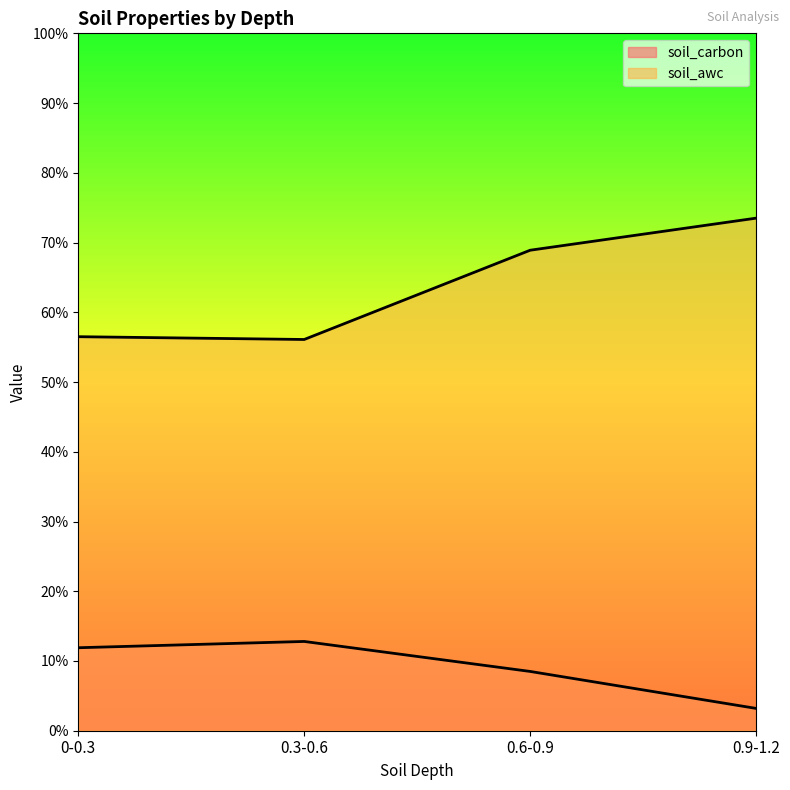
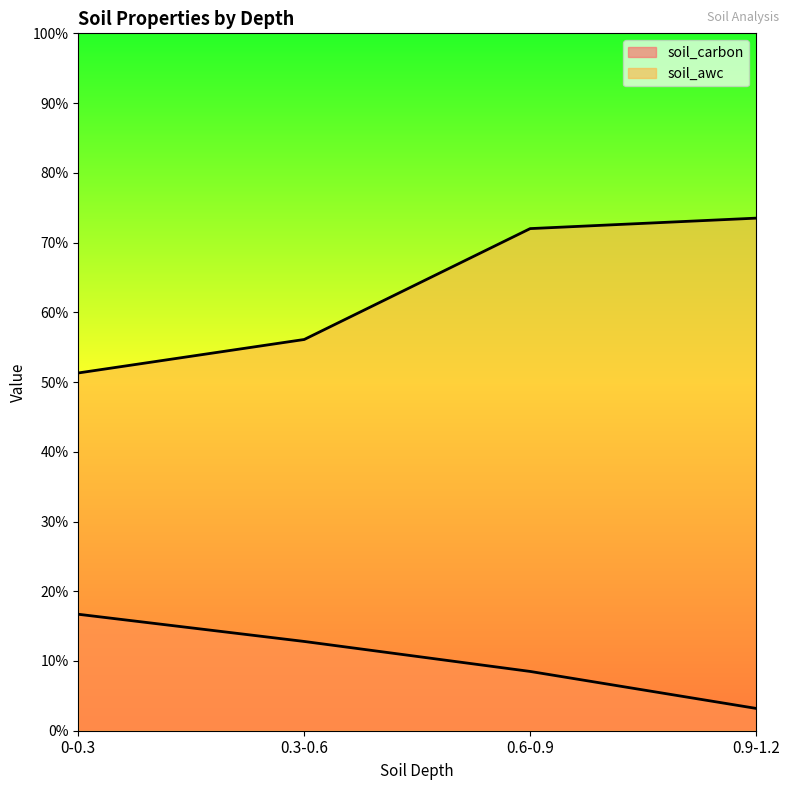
  {
    "soil_carbon": {
-     "0-0.3": "12%",
+     "0-0.3": "17%",
      "0.3-0.6": "13%",
      "0.6-0.9": "9%",
      "0.9-1.2": "3%"
    },
    "soil_awc": {
-     "0-0.3": "57%",
+     "0-0.3": "51%",
      "0.3-0.6": "56%",
-     "0.6-0.9": "69%",
+     "0.6-0.9": "72%",
      "0.9-1.2": "74%"
    }
  }
